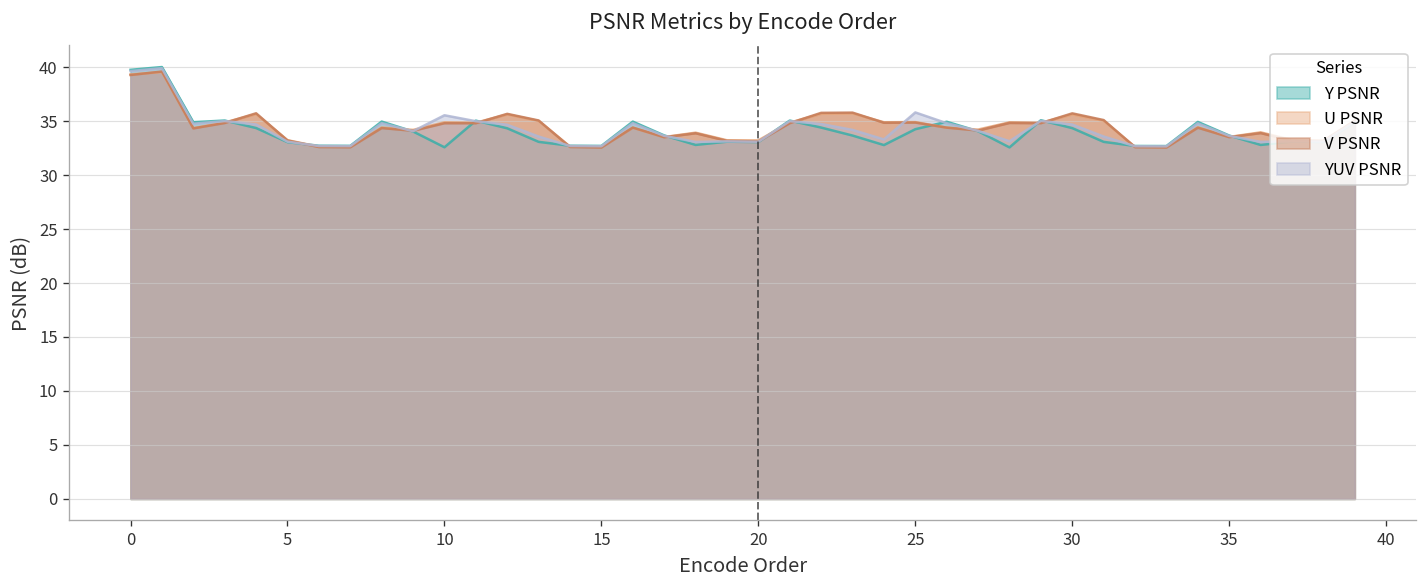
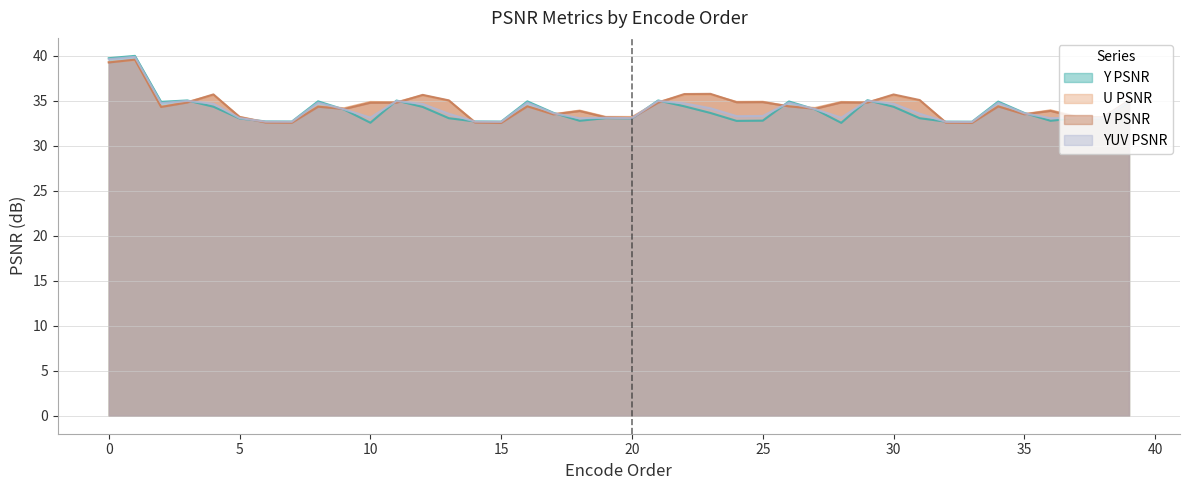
  {
    "Y PSNR": {
      "10": 33,
-     "25": 34,
+     "25": 33,
      "30": 34
    },
    "YUV PSNR": {
-     "10": 36,
-     "25": 36,
+     "10": 33,
+     "25": 33,
      "30": 35
    }
  }
